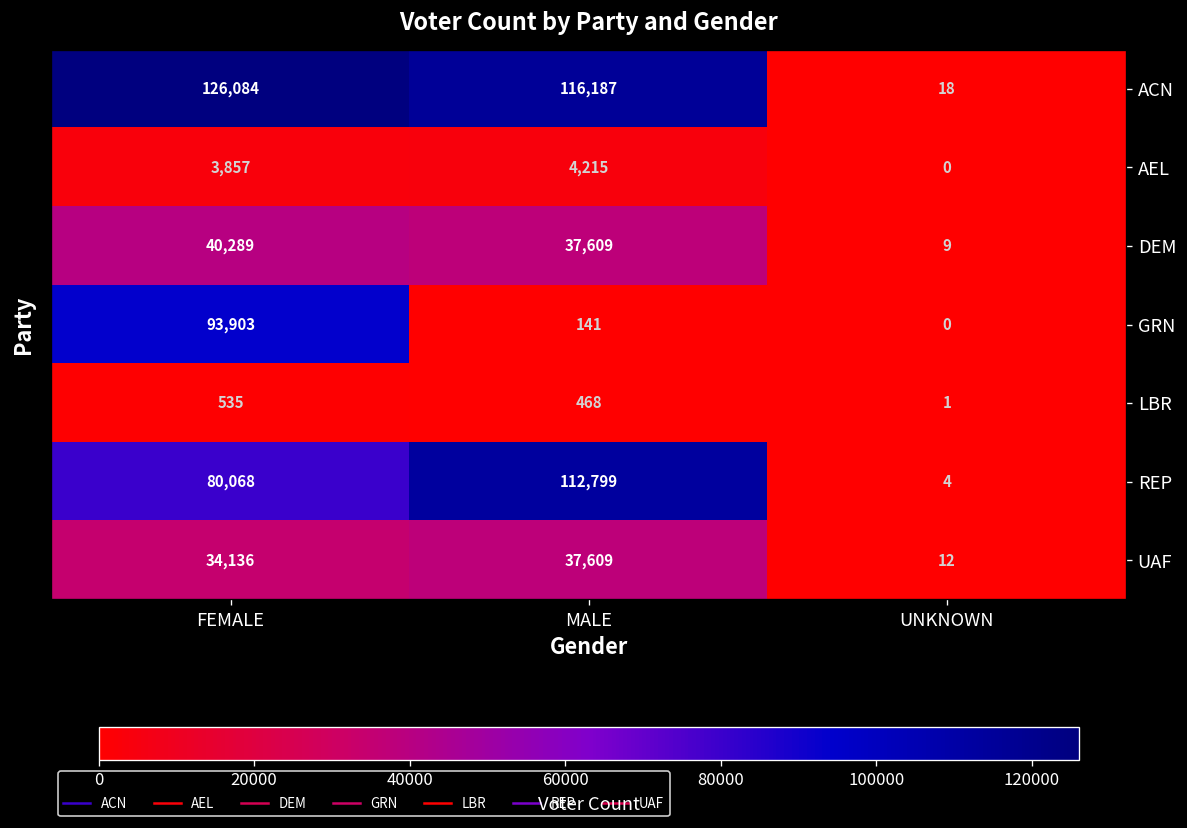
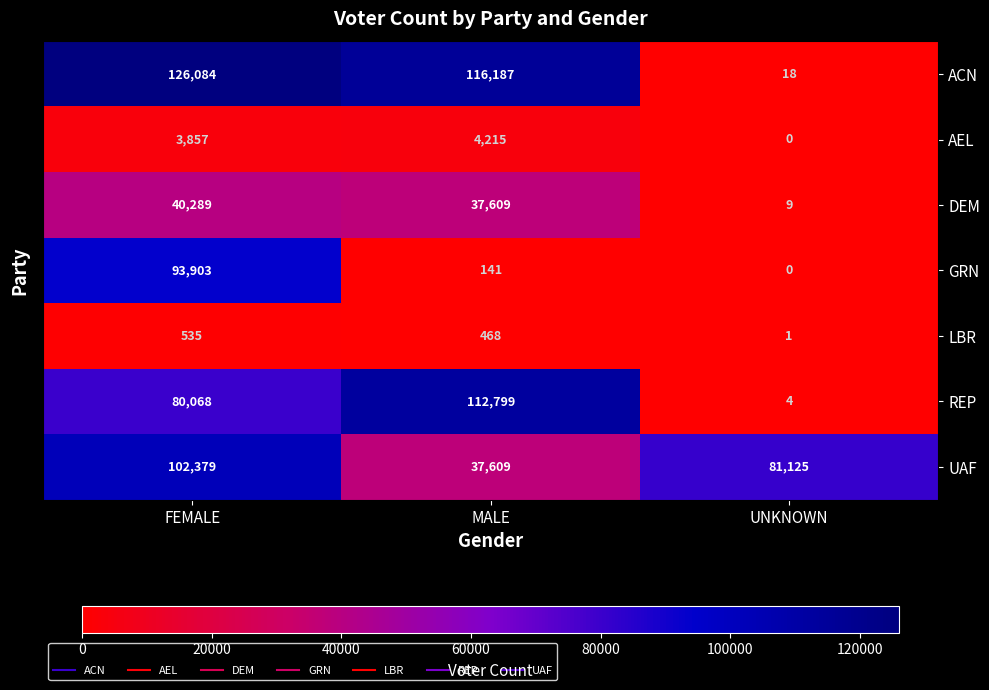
  {
    "ACN": {
      "FEMALE": "126,084",
      "MALE": "116,187",
      "UNKNOWN": "18"
    },
    "AEL": {
      "FEMALE": "3,857",
      "MALE": "4,215",
      "UNKNOWN": "0"
    },
    "DEM": {
      "FEMALE": "40,289",
      "MALE": "37,609",
      "UNKNOWN": "9"
    },
    "GRN": {
      "FEMALE": "93,903",
      "MALE": "141",
      "UNKNOWN": "0"
    },
    "LBR": {
      "FEMALE": "535",
      "MALE": "468",
      "UNKNOWN": "1"
    },
    "REP": {
      "FEMALE": "80,068",
      "MALE": "112,799",
      "UNKNOWN": "4"
    },
    "UAF": {
-     "FEMALE": "34,136",
+     "FEMALE": "102,379",
      "MALE": "37,609",
-     "UNKNOWN": "12"
+     "UNKNOWN": "81,125"
    }
  }
